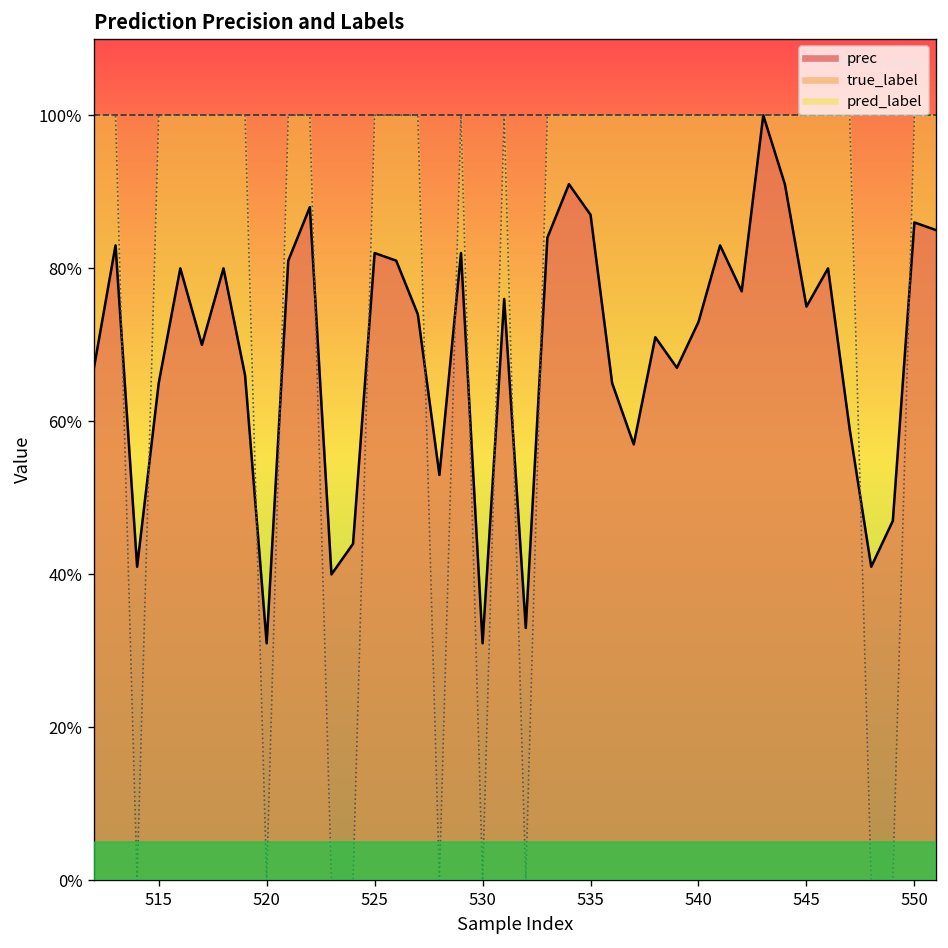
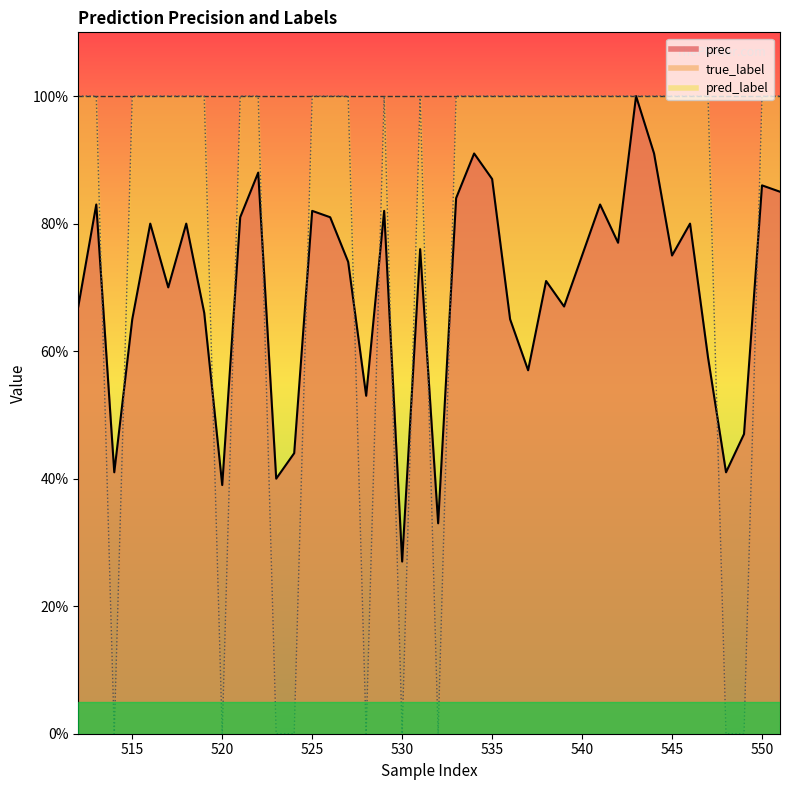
  {
    "prec": {
      "515": "65%",
-     "520": "31%",
+     "520": "39%",
      "525": "82%",
-     "530": "31%",
+     "530": "27%",
      "535": "87%",
-     "540": "73%",
+     "540": "75%",
      "545": "75%",
      "550": "86%"
    }
  }
